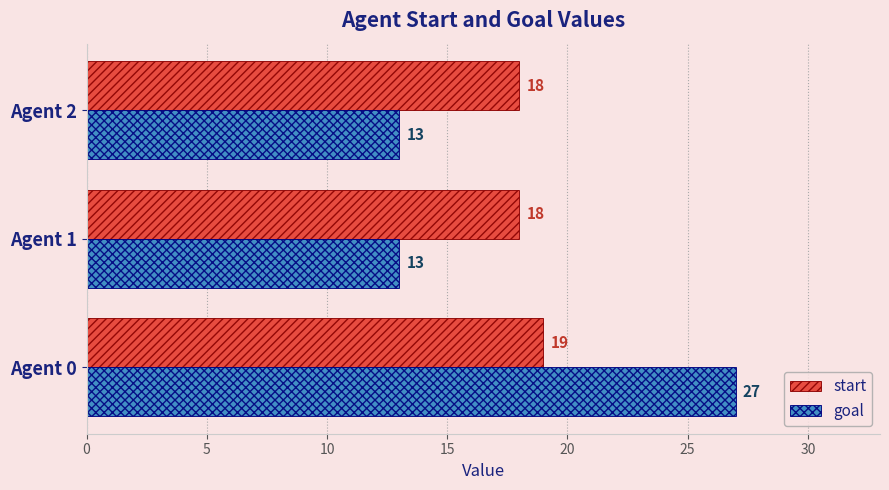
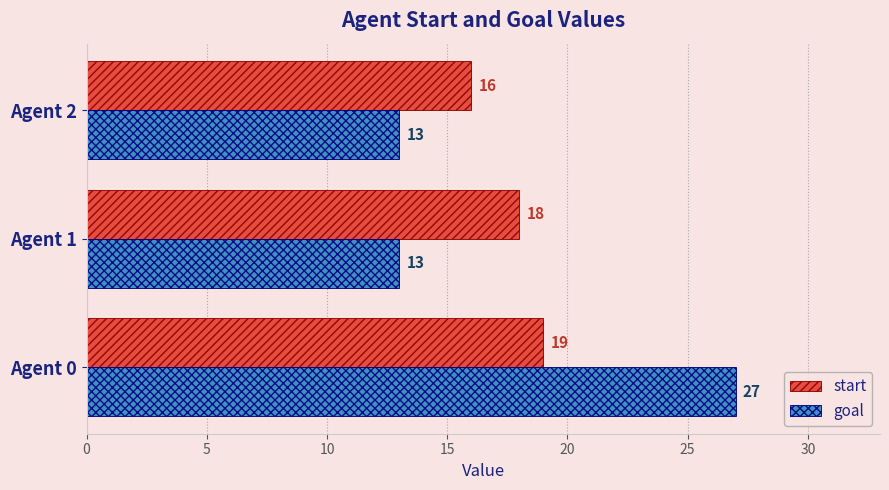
  {
    "start": {
-     "Agent 2": 18,
+     "Agent 2": 16,
      "Agent 1": 18,
      "Agent 0": 19
    },
    "goal": {
      "Agent 2": 13,
      "Agent 1": 13,
      "Agent 0": 27
    }
  }
